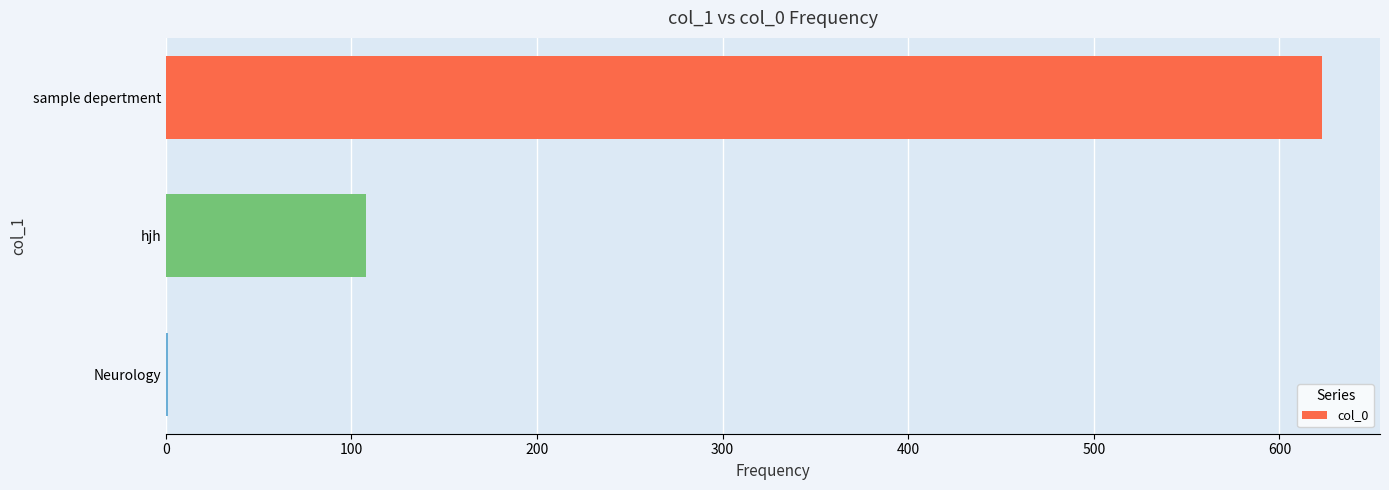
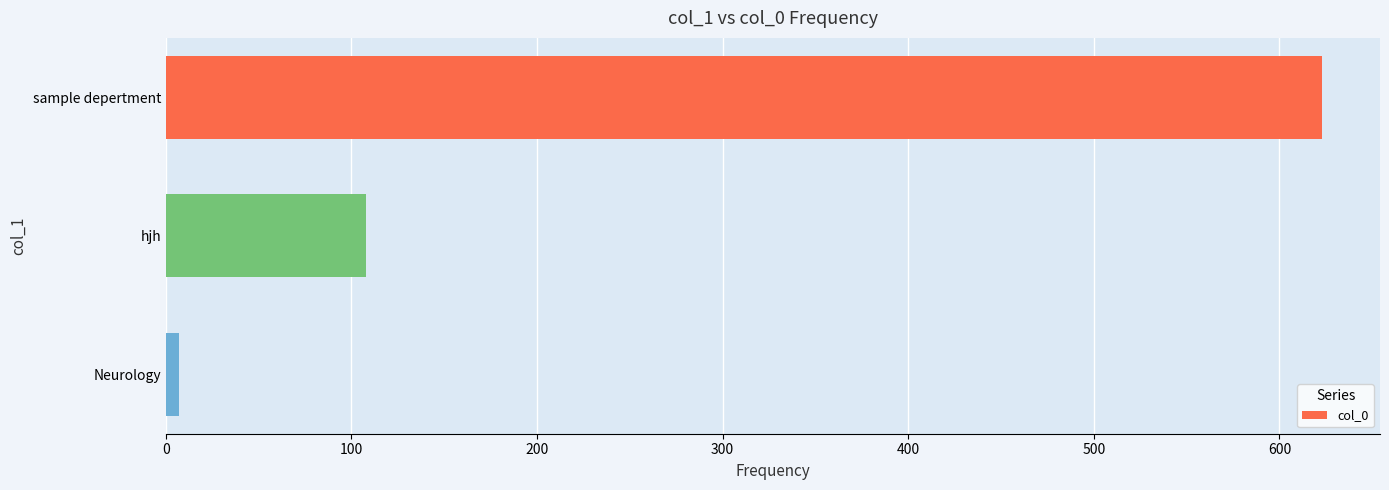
  {
    "sample depertment": 623,
    "hjh": 108,
-   "Neurology": 1
+   "Neurology": 7
  }
